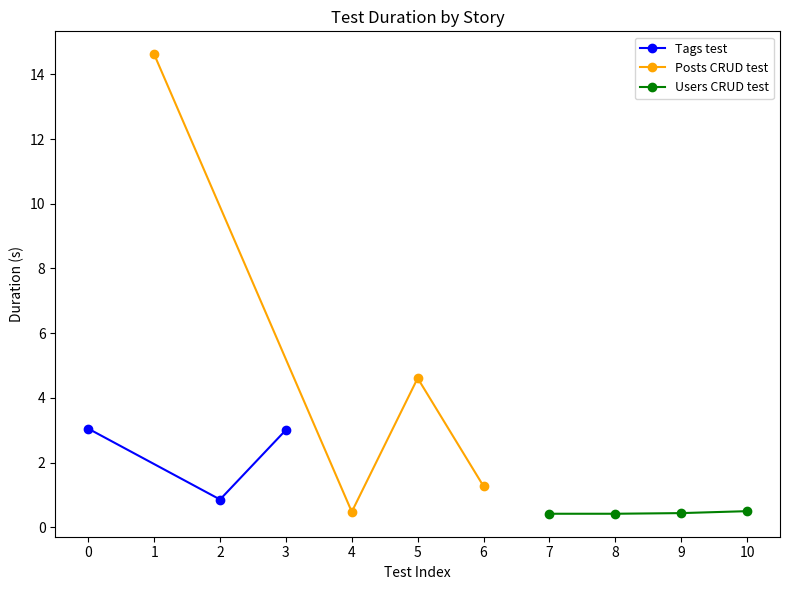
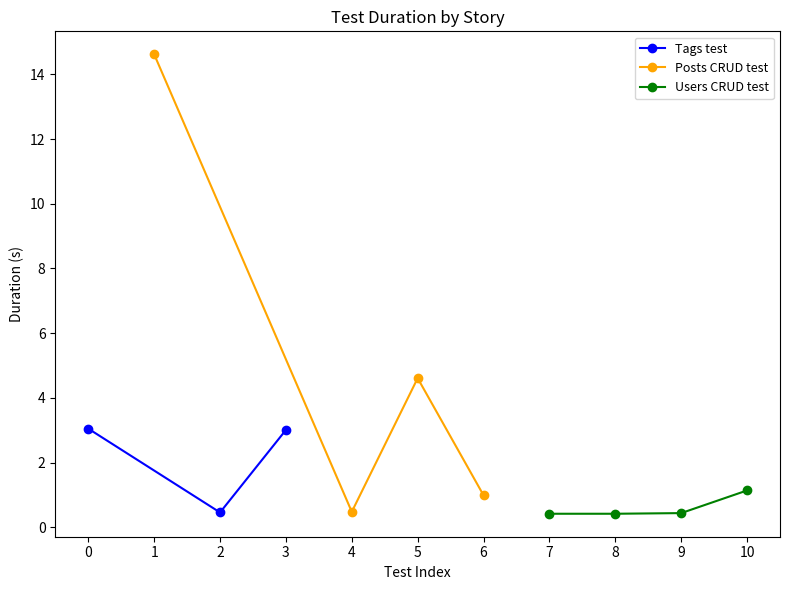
  {
    "Tags test": {
      "0": 3.1,
-     "2": 0.9,
+     "2": 0.5,
      "3": 3.0
    },
    "Posts CRUD test": {
      "1": 14.6,
      "4": 0.5,
      "5": 4.6,
-     "6": 1.3
+     "6": 1.0
    },
    "Users CRUD test": {
      "7": 0.4,
      "8": 0.4,
      "9": 0.4,
-     "10": 0.5
+     "10": 1.1
    }
  }
